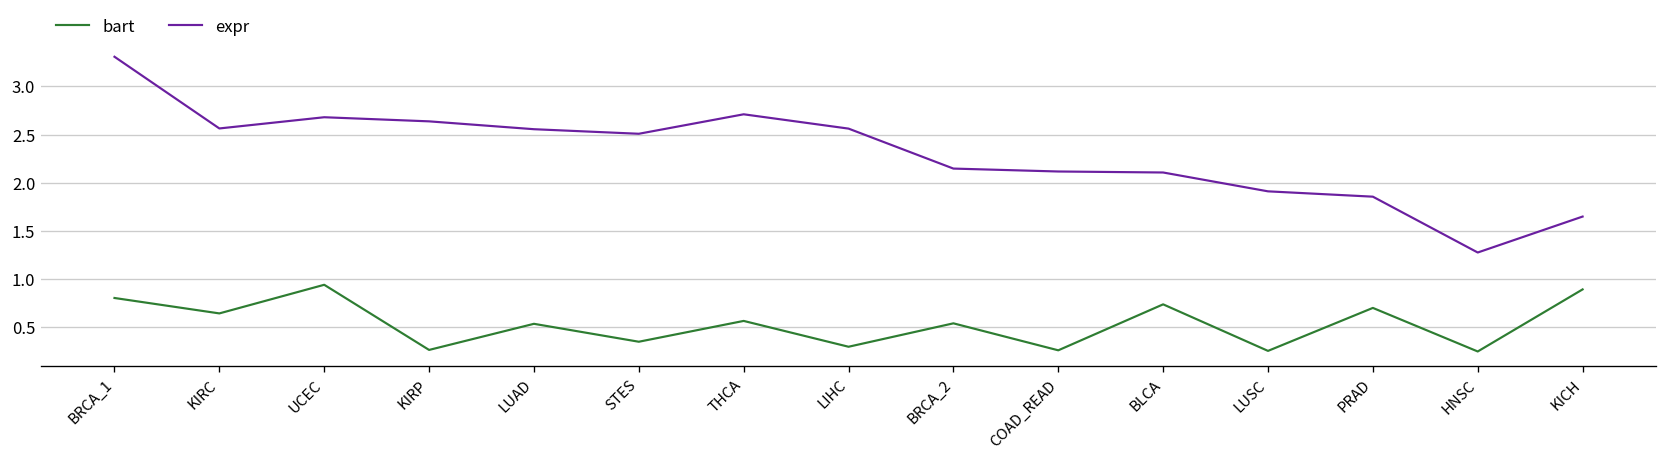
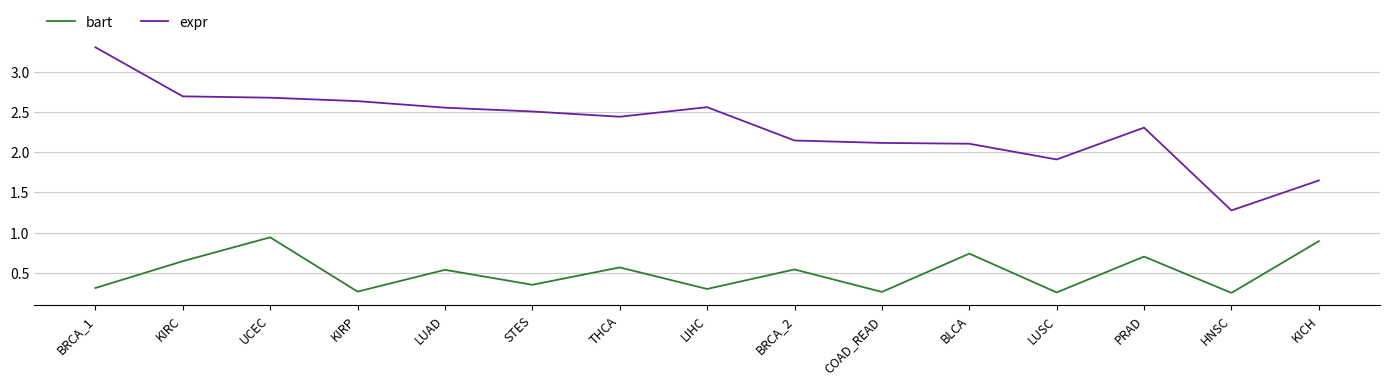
  {
    "bart": {
-     "BRCA_1": 0.8,
+     "BRCA_1": 0.3,
      "KIRC": 0.6,
      "UCEC": 0.9,
      "KIRP": 0.3,
      "LUAD": 0.5,
      "STES": 0.4,
      "THCA": 0.6,
      "LIHC": 0.3,
      "BRCA_2": 0.5,
      "COAD_READ": 0.3,
      "BLCA": 0.7,
      "LUSC": 0.3,
      "PRAD": 0.7,
      "HNSC": 0.2,
      "KICH": 0.9
    },
    "expr": {
      "BRCA_1": 3.3,
-     "KIRC": 2.6,
+     "KIRC": 2.7,
      "UCEC": 2.7,
      "KIRP": 2.6,
      "LUAD": 2.6,
      "STES": 2.5,
-     "THCA": 2.7,
+     "THCA": 2.4,
      "LIHC": 2.6,
      "BRCA_2": 2.1,
      "COAD_READ": 2.1,
      "BLCA": 2.1,
      "LUSC": 1.9,
-     "PRAD": 1.9,
+     "PRAD": 2.3,
      "HNSC": 1.3,
      "KICH": 1.6
    }
  }
